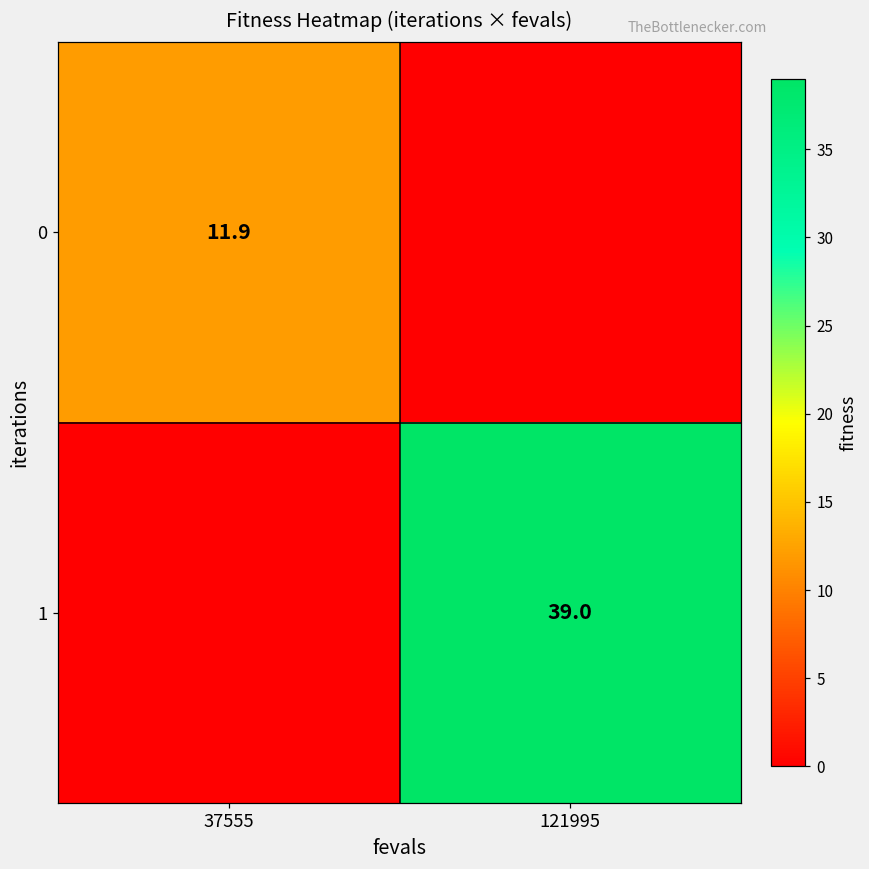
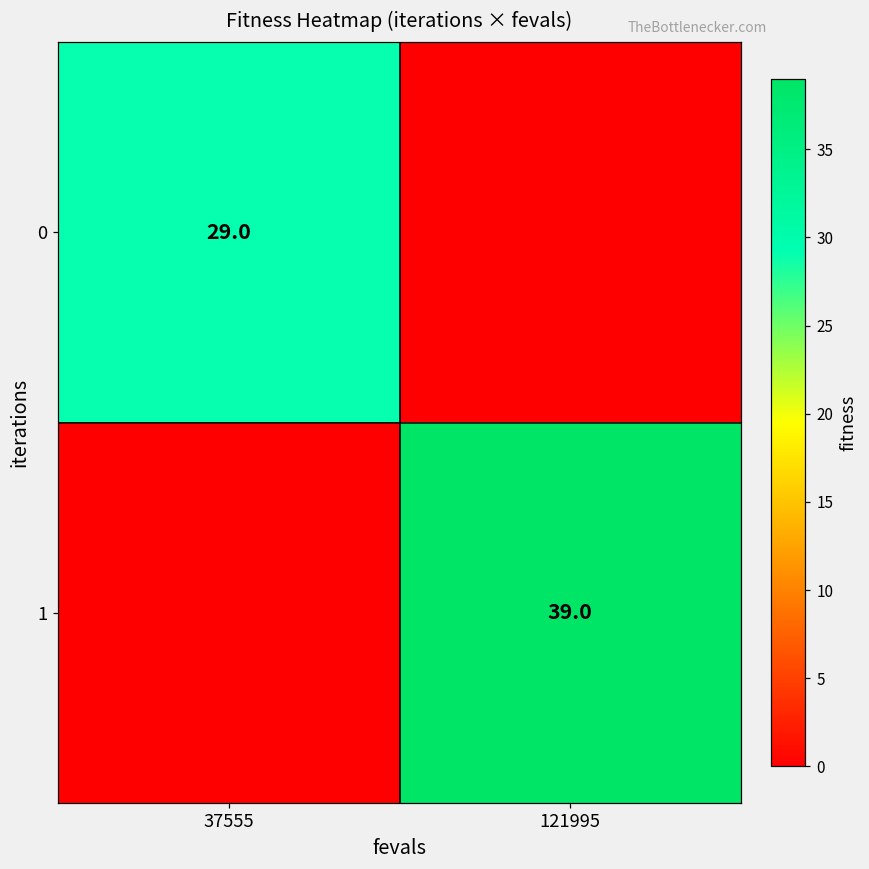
  {
    "0": {
-     "37555": 11.9
+     "37555": 29.0
    },
    "1": {
      "121995": 39.0
    }
  }
